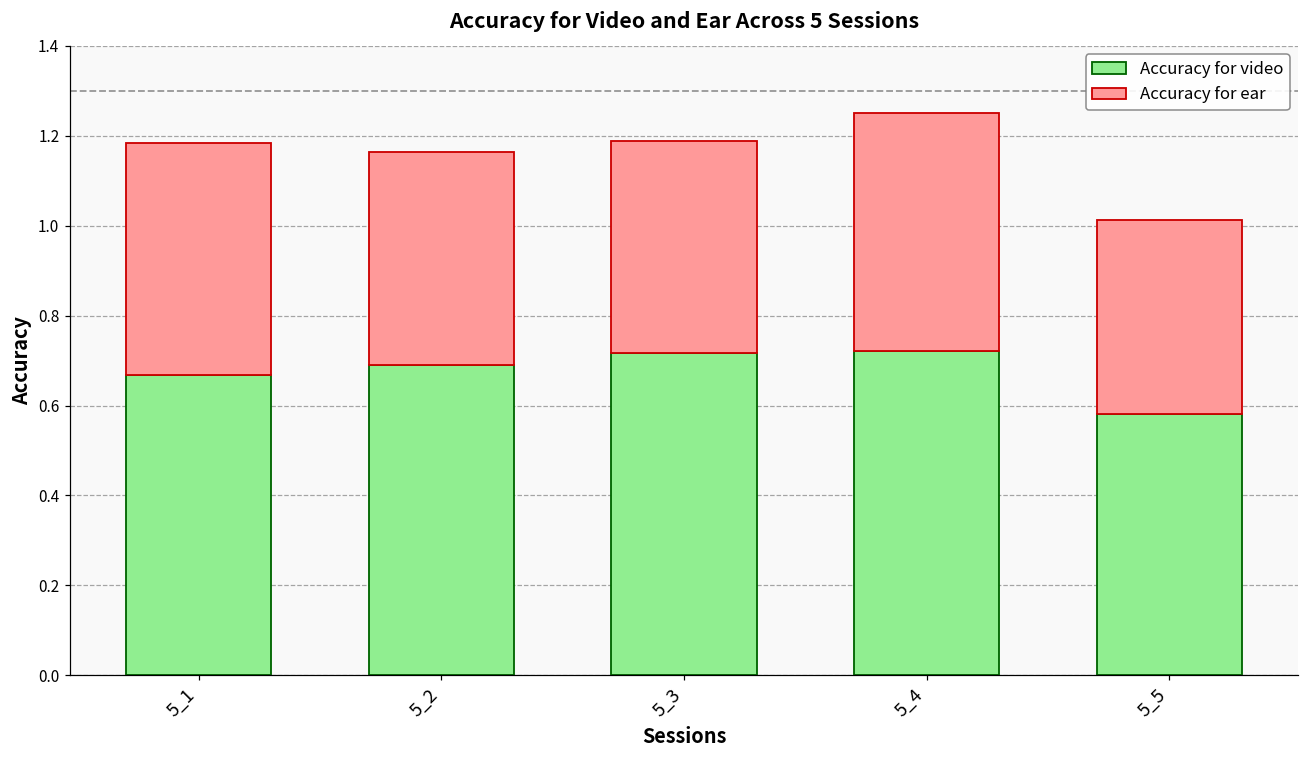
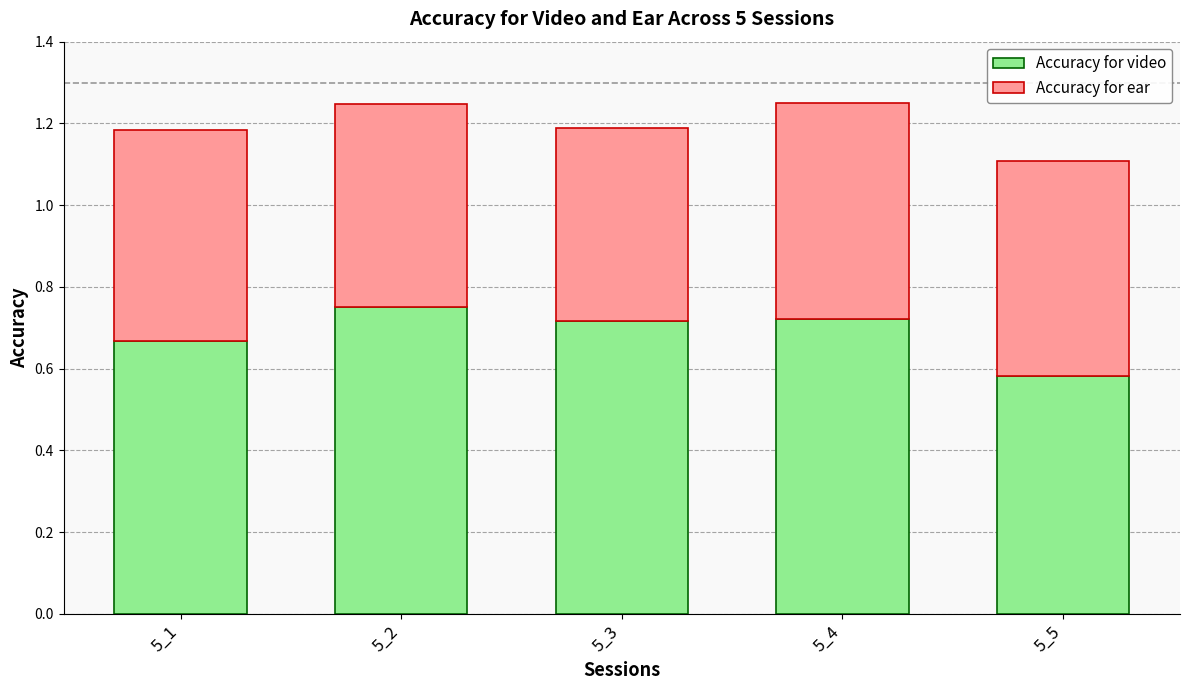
  {
    "Accuracy for video": {
      "5_1": 0.67,
-     "5_2": 0.69,
+     "5_2": 0.75,
      "5_3": 0.72,
      "5_4": 0.72,
      "5_5": 0.58
    },
    "Accuracy for ear": {
      "5_1": 0.52,
-     "5_2": 0.47,
+     "5_2": 0.50,
      "5_3": 0.47,
      "5_4": 0.53,
-     "5_5": 0.43
+     "5_5": 0.53
    }
  }
